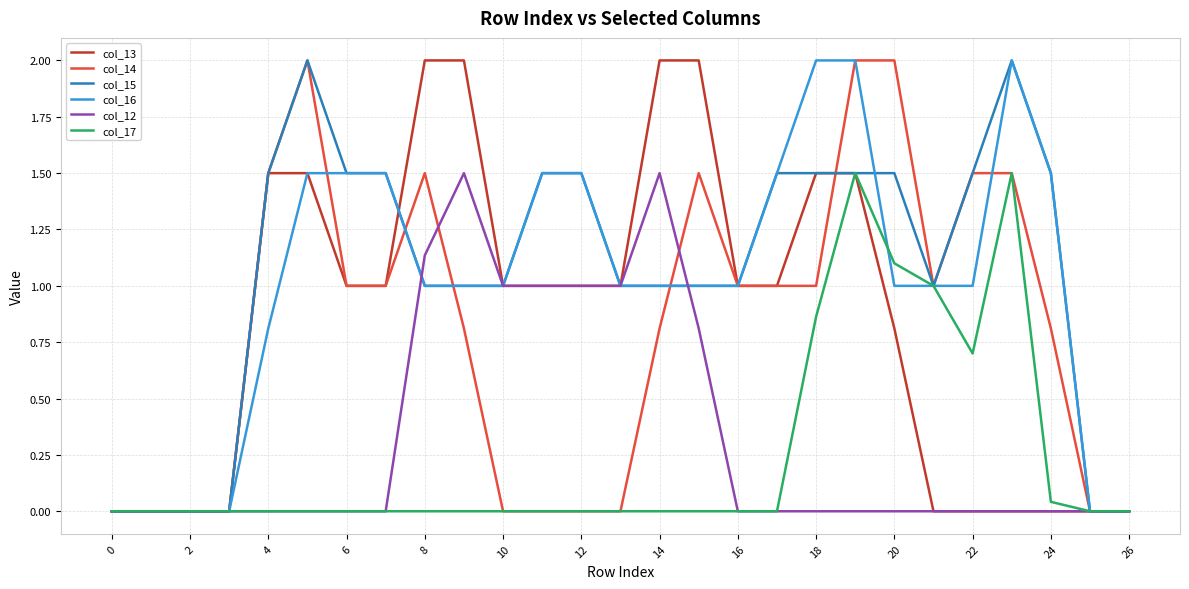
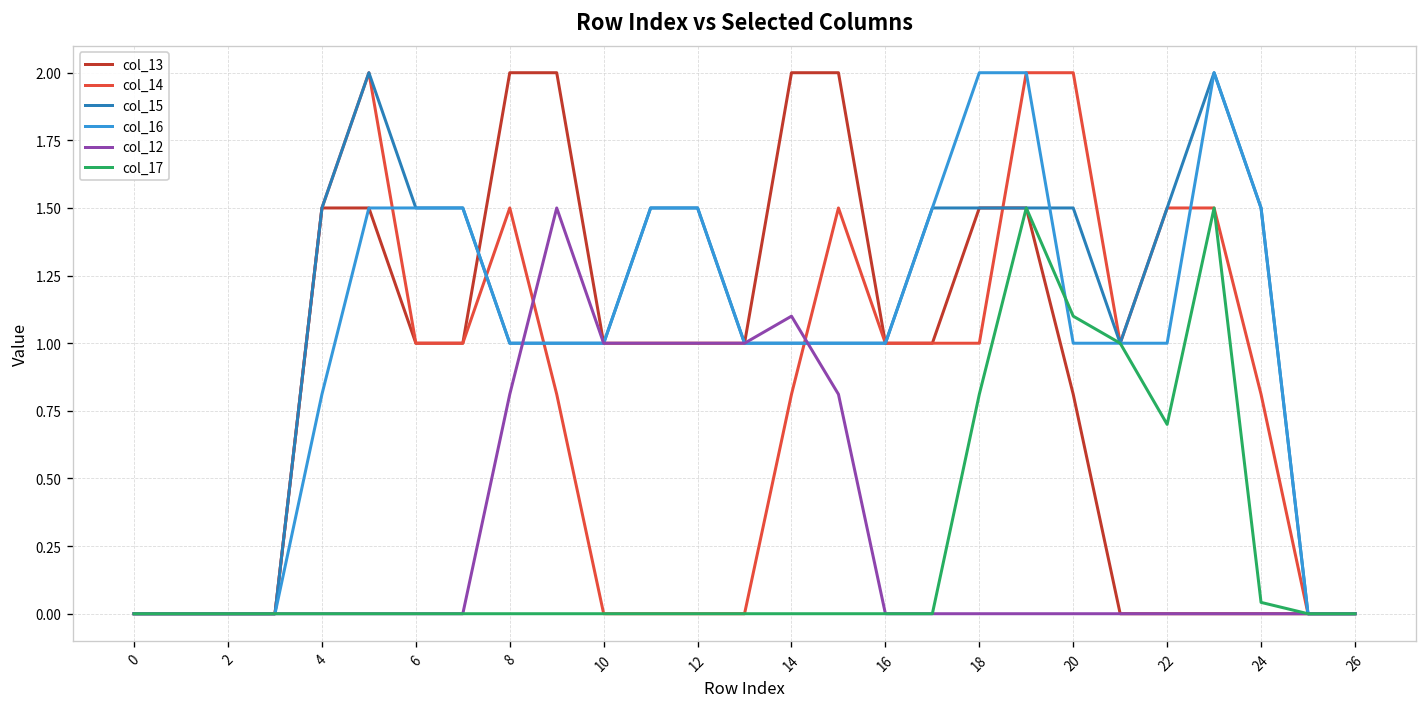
  {
    "col_12": {
-     "8": 1.14,
-     "14": 1.5,
+     "8": 0.81,
+     "14": 1.1,
      "18": 0.00,
      "20": 0.00
    },
    "col_17": {
      "8": 0.00,
      "14": 0.00,
-     "18": 0.86,
+     "18": 0.81,
      "20": 1.10,
      "22": 0.70,
      "24": 0.04
    }
  }
